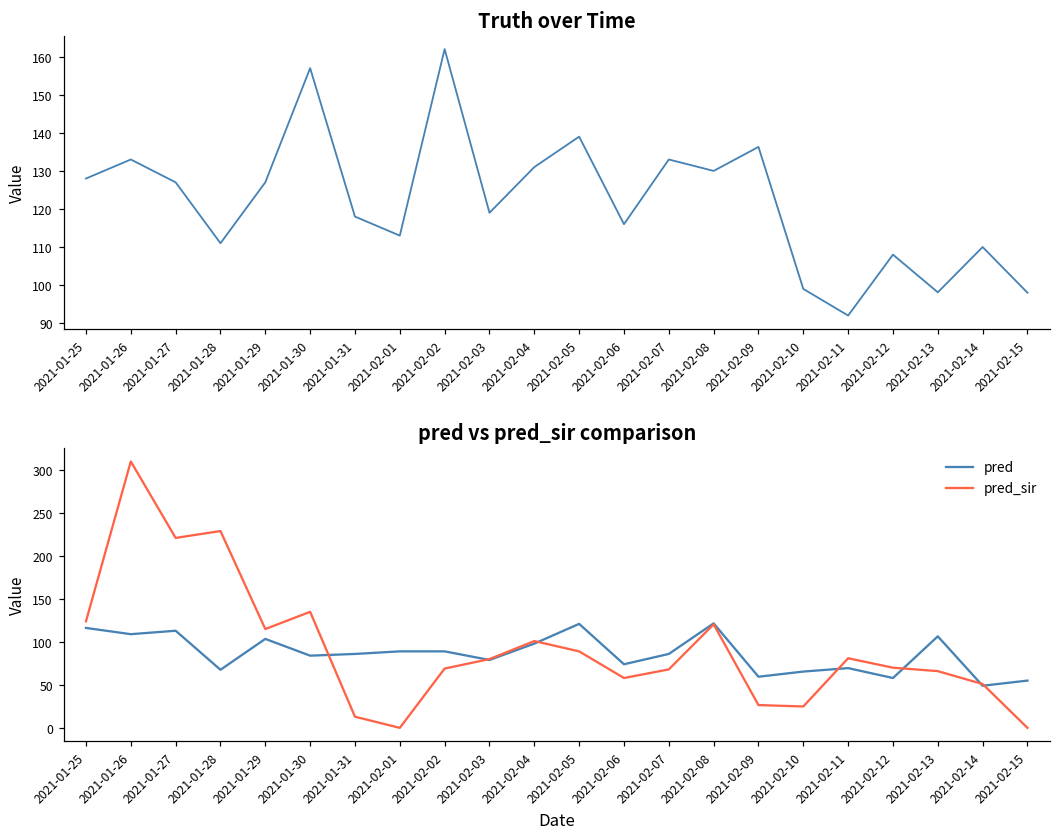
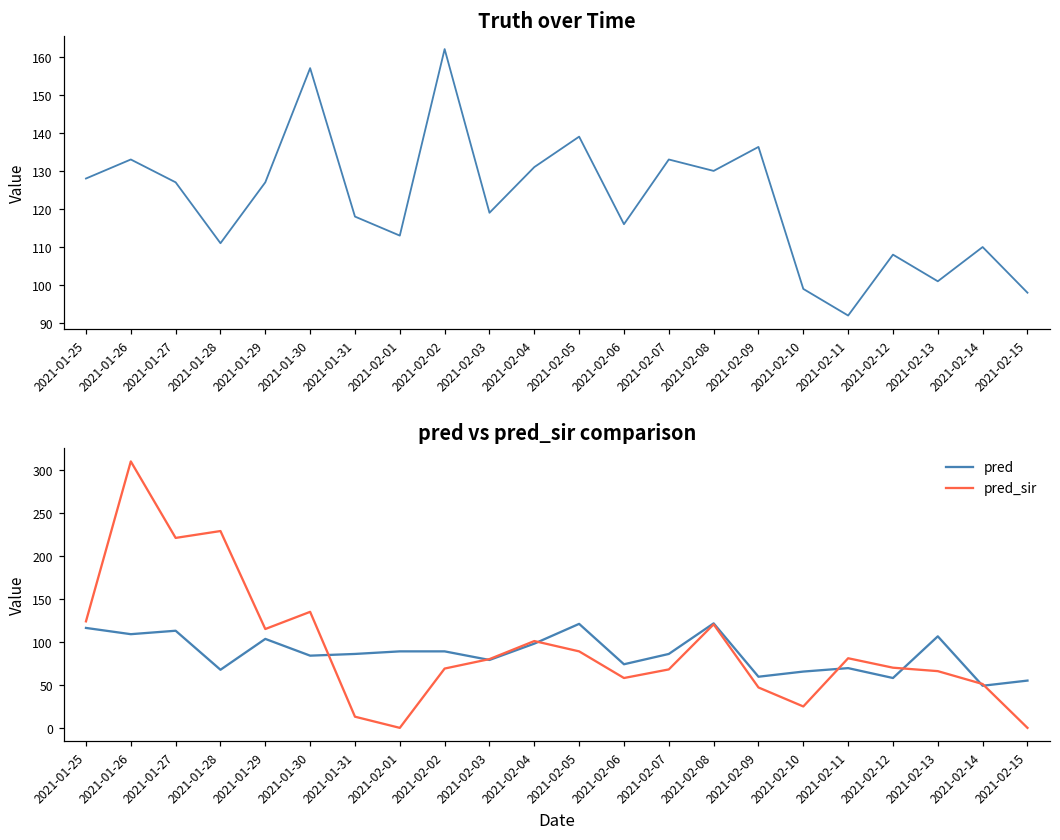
  {
    "Truth over Time": {
      "2021-01-25": 128,
      "2021-01-26": 133,
      "2021-01-27": 127,
      "2021-01-28": 111,
      "2021-01-29": 127,
      "2021-01-30": 157,
      "2021-01-31": 118,
      "2021-02-01": 113,
      "2021-02-02": 162,
      "2021-02-03": 119,
      "2021-02-04": 131,
      "2021-02-05": 139,
      "2021-02-06": 116,
      "2021-02-07": 133,
      "2021-02-08": 130,
      "2021-02-09": 136,
      "2021-02-10": 99,
      "2021-02-11": 92,
      "2021-02-12": 108,
-     "2021-02-13": 98,
+     "2021-02-13": 101,
      "2021-02-14": 110,
      "2021-02-15": 98
    },
    "pred vs pred_sir comparison": {
      "pred": {
        "2021-01-25": 120,
        "2021-01-26": 110,
        "2021-01-27": 110,
        "2021-01-28": 70,
        "2021-01-29": 100,
        "2021-01-30": 80,
        "2021-01-31": 90,
        "2021-02-01": 90,
        "2021-02-02": 90,
        "2021-02-05": 120,
        "2021-02-06": 70,
        "2021-02-07": 90,
        "2021-02-09": 60,
        "2021-02-10": 70,
        "2021-02-11": 70,
        "2021-02-12": 60,
        "2021-02-13": 110,
        "2021-02-15": 60
      },
      "pred_sir": {
        "2021-01-25": 120,
        "2021-01-26": 310,
        "2021-01-27": 220,
        "2021-01-28": 230,
        "2021-01-29": 120,
        "2021-01-30": 140,
        "2021-01-31": 10,
        "2021-02-01": 0,
        "2021-02-02": 70,
        "2021-02-05": 90,
        "2021-02-06": 60,
        "2021-02-07": 70,
-       "2021-02-09": 30,
+       "2021-02-09": 50,
        "2021-02-10": 20,
        "2021-02-11": 80,
        "2021-02-12": 70,
        "2021-02-13": 70,
        "2021-02-15": 0
      }
    }
  }
